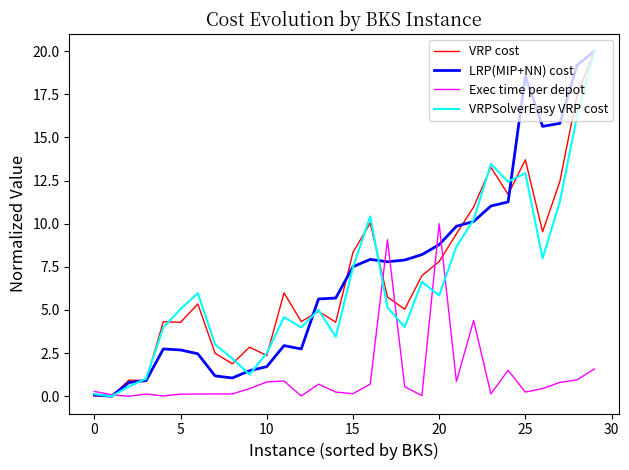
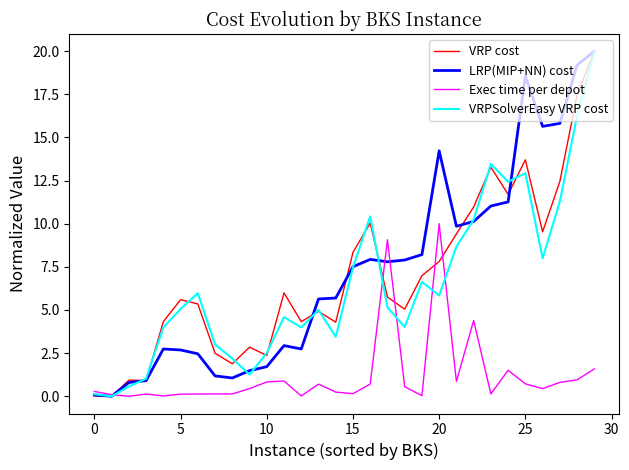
  {
    "VRP cost": {
-     "5": 4.3,
+     "5": 5.6,
      "10": 2.4,
      "15": 8.3,
      "20": 7.8,
      "25": 13.7
    },
    "LRP(MIP+NN) cost": {
      "5": 2.7,
      "10": 1.7,
-     "20": 8.8
+     "20": 14.2
    },
    "Exec time per depot": {
      "0": 0.3,
      "5": 0.1,
      "10": 0.8,
      "15": 0.1,
      "20": 10.0,
-     "25": 0.2
+     "25": 0.7
    },
    "VRPSolverEasy VRP cost": {
      "5": 5.1,
      "10": 2.5,
      "20": 5.8,
      "25": 12.9
    }
  }
